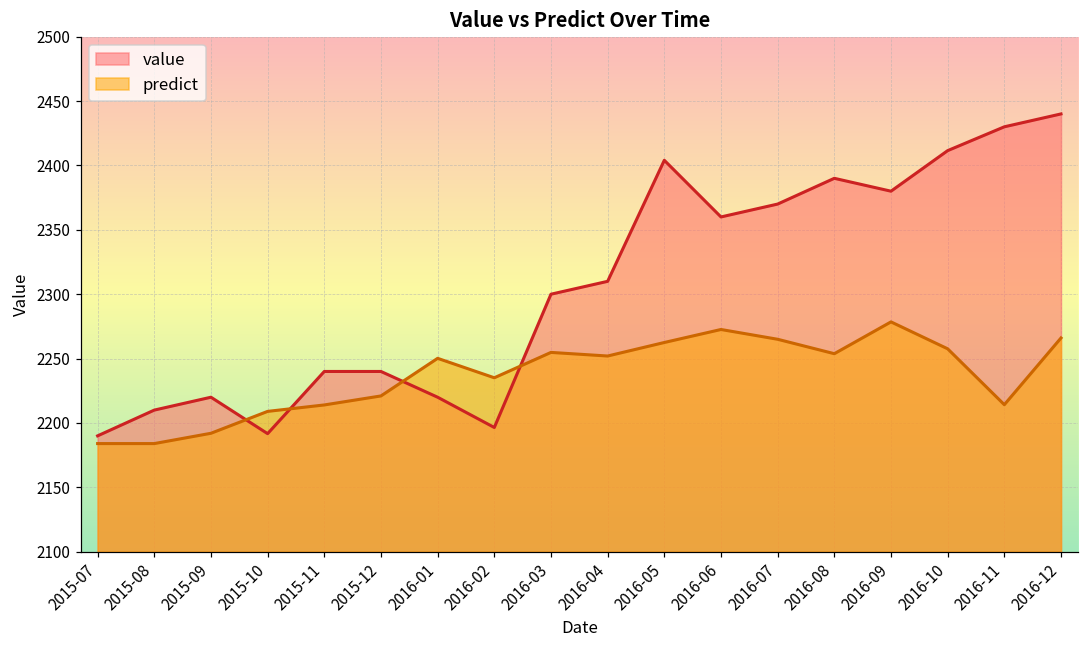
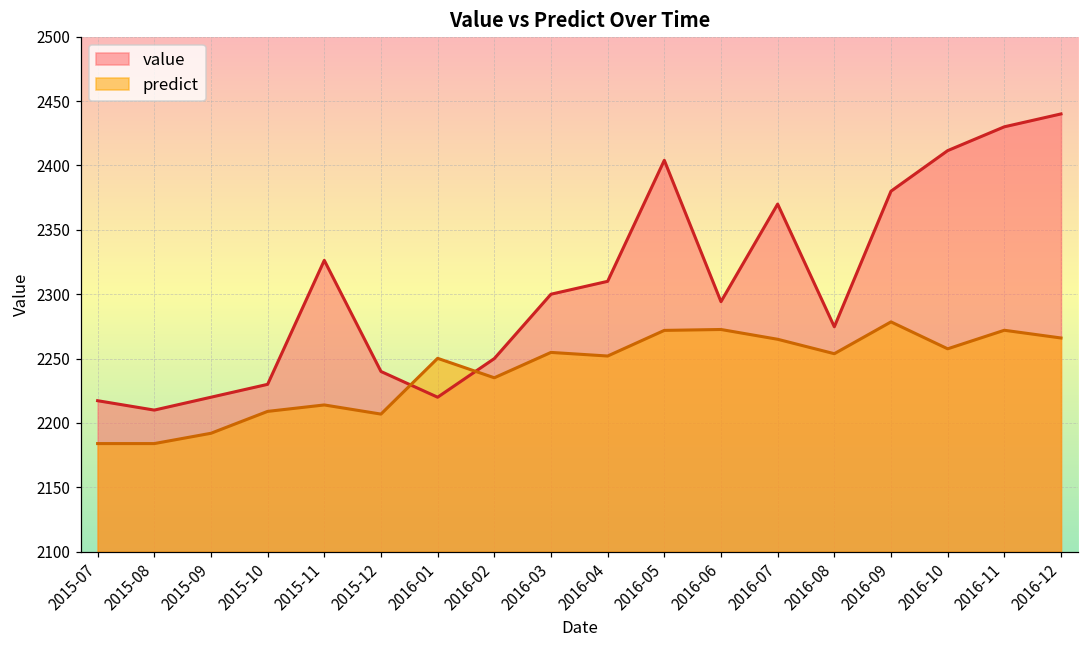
  {
    "value": {
-     "2015-07": 2190,
+     "2015-07": 2217,
      "2015-08": 2210,
      "2015-09": 2220,
-     "2015-10": 2192,
-     "2015-11": 2240,
+     "2015-10": 2230,
+     "2015-11": 2326,
      "2015-12": 2240,
      "2016-01": 2220,
-     "2016-02": 2197,
+     "2016-02": 2250,
      "2016-03": 2300,
      "2016-04": 2310,
      "2016-05": 2404,
-     "2016-06": 2360,
+     "2016-06": 2294,
      "2016-07": 2370,
-     "2016-08": 2390,
+     "2016-08": 2275,
      "2016-09": 2380,
      "2016-10": 2412,
      "2016-11": 2430,
      "2016-12": 2440
    },
    "predict": {
      "2015-07": 2184,
      "2015-08": 2184,
      "2015-09": 2192,
      "2015-10": 2209,
      "2015-11": 2214,
-     "2015-12": 2221,
+     "2015-12": 2207,
      "2016-01": 2250,
      "2016-02": 2235,
      "2016-03": 2255,
      "2016-04": 2252,
-     "2016-05": 2263,
+     "2016-05": 2272,
      "2016-06": 2273,
      "2016-07": 2265,
      "2016-08": 2254,
      "2016-09": 2279,
      "2016-10": 2258,
-     "2016-11": 2214,
+     "2016-11": 2272,
      "2016-12": 2266
    }
  }
